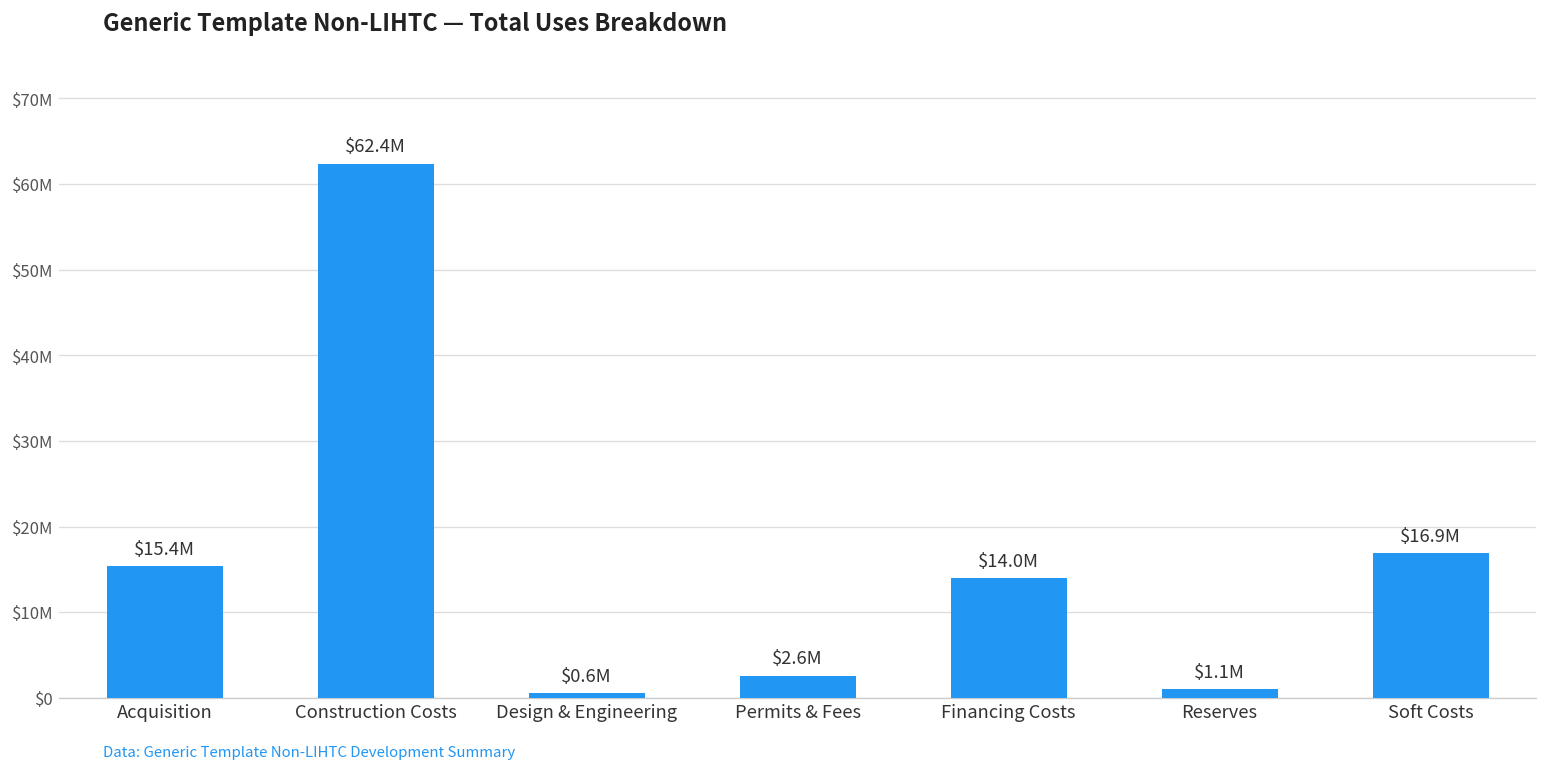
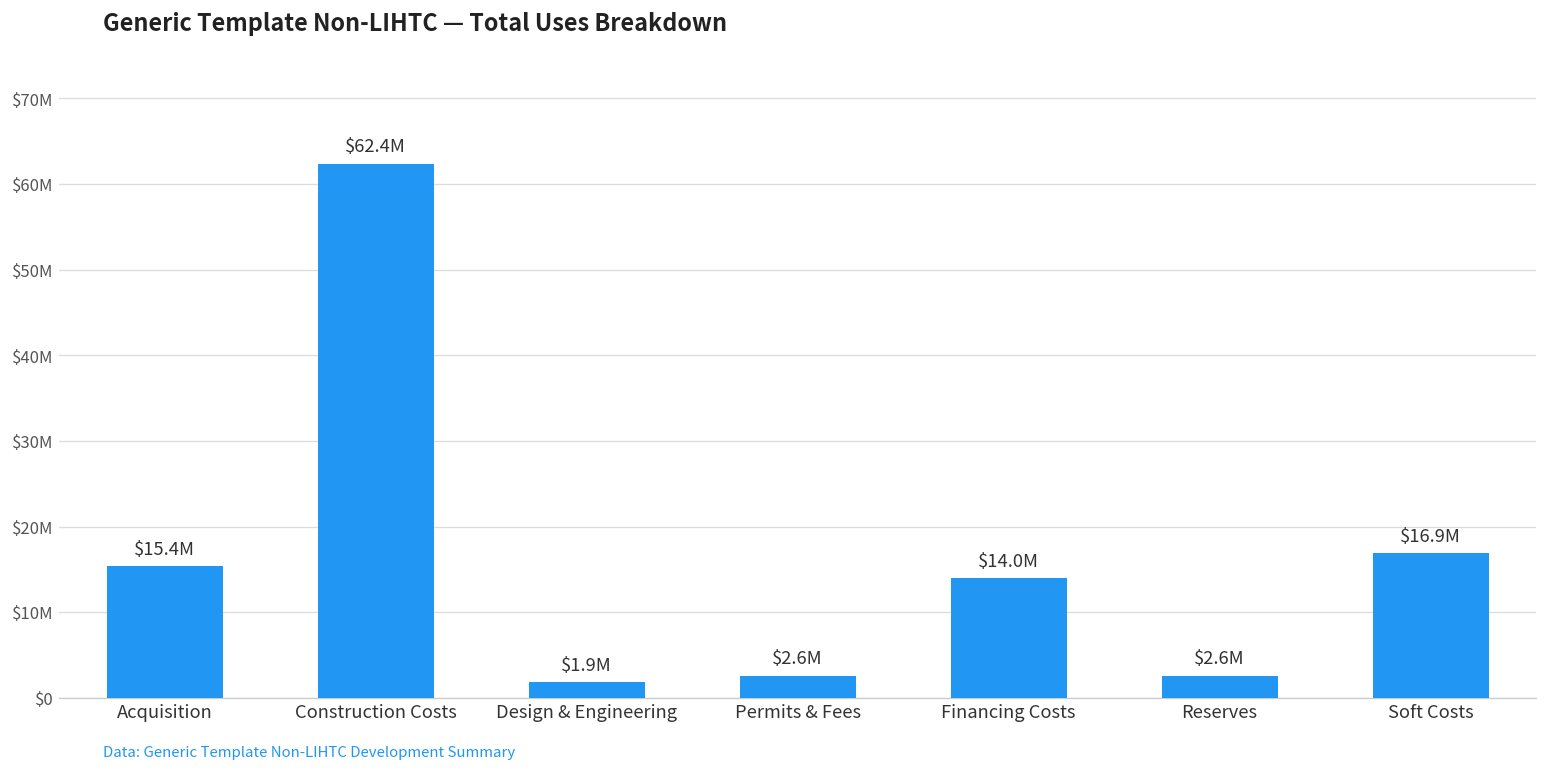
  {
    "Acquisition": "$15.4M",
    "Construction Costs": "$62.4M",
-   "Design & Engineering": "$0.6M",
+   "Design & Engineering": "$1.9M",
    "Permits & Fees": "$2.6M",
    "Financing Costs": "$14.0M",
-   "Reserves": "$1.1M",
+   "Reserves": "$2.6M",
    "Soft Costs": "$16.9M"
  }
